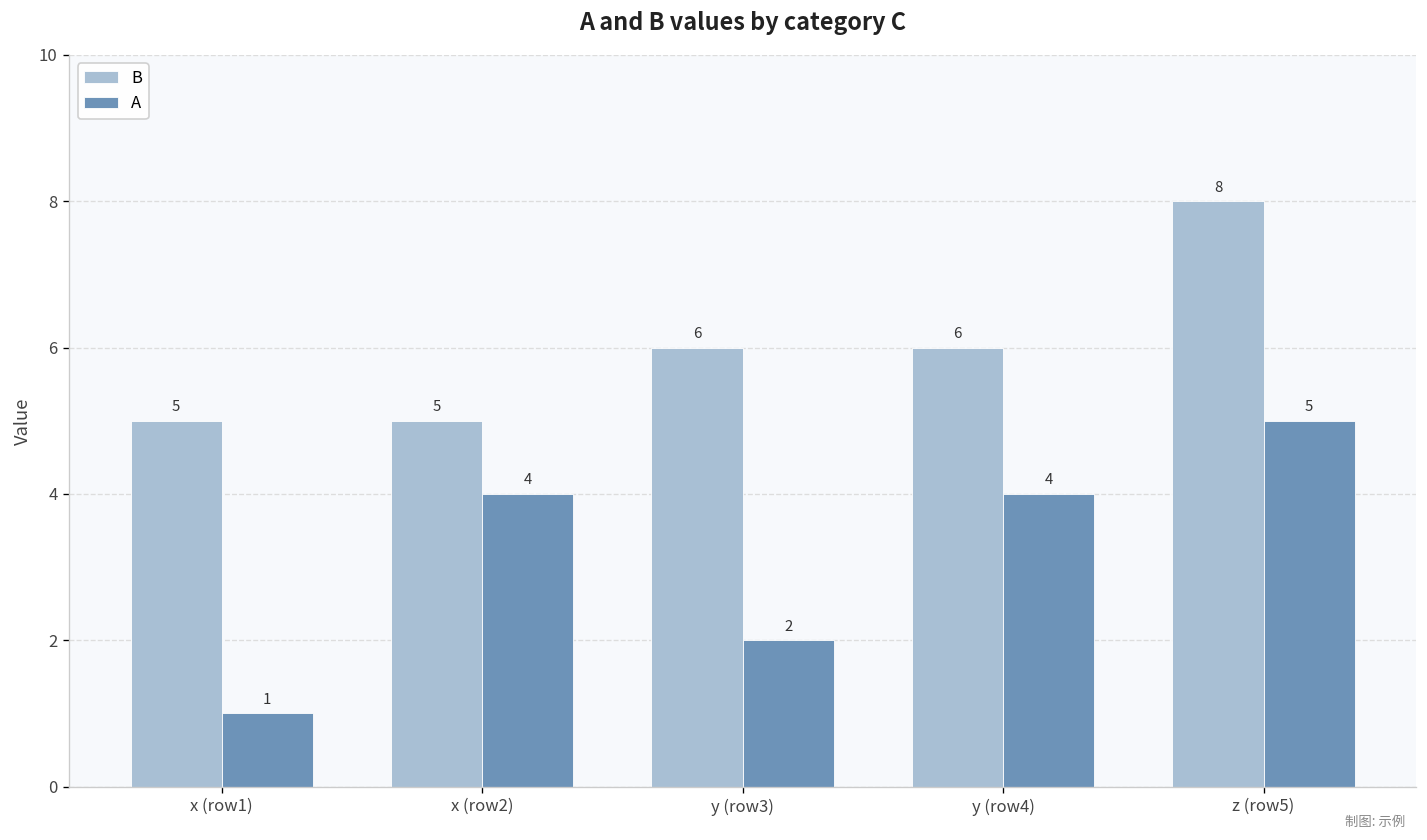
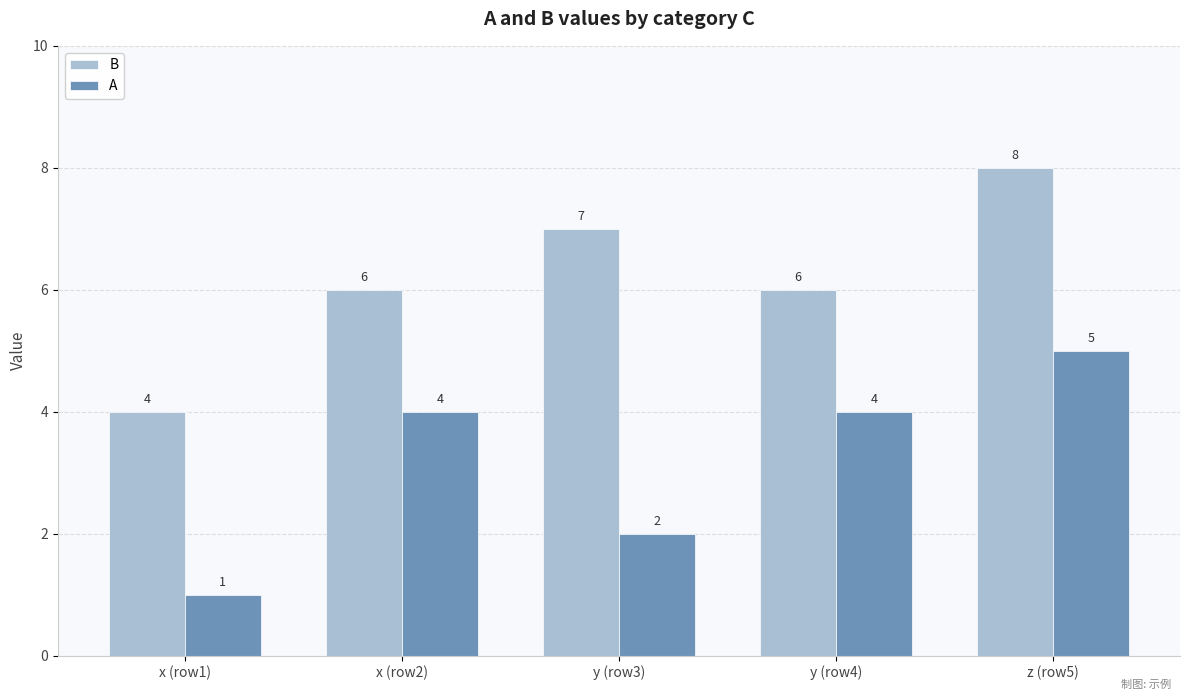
  {
    "B": {
-     "x (row1)": 5,
-     "x (row2)": 5,
-     "y (row3)": 6,
+     "x (row1)": 4,
+     "x (row2)": 6,
+     "y (row3)": 7,
      "y (row4)": 6,
      "z (row5)": 8
    },
    "A": {
      "x (row1)": 1,
      "x (row2)": 4,
      "y (row3)": 2,
      "y (row4)": 4,
      "z (row5)": 5
    }
  }
